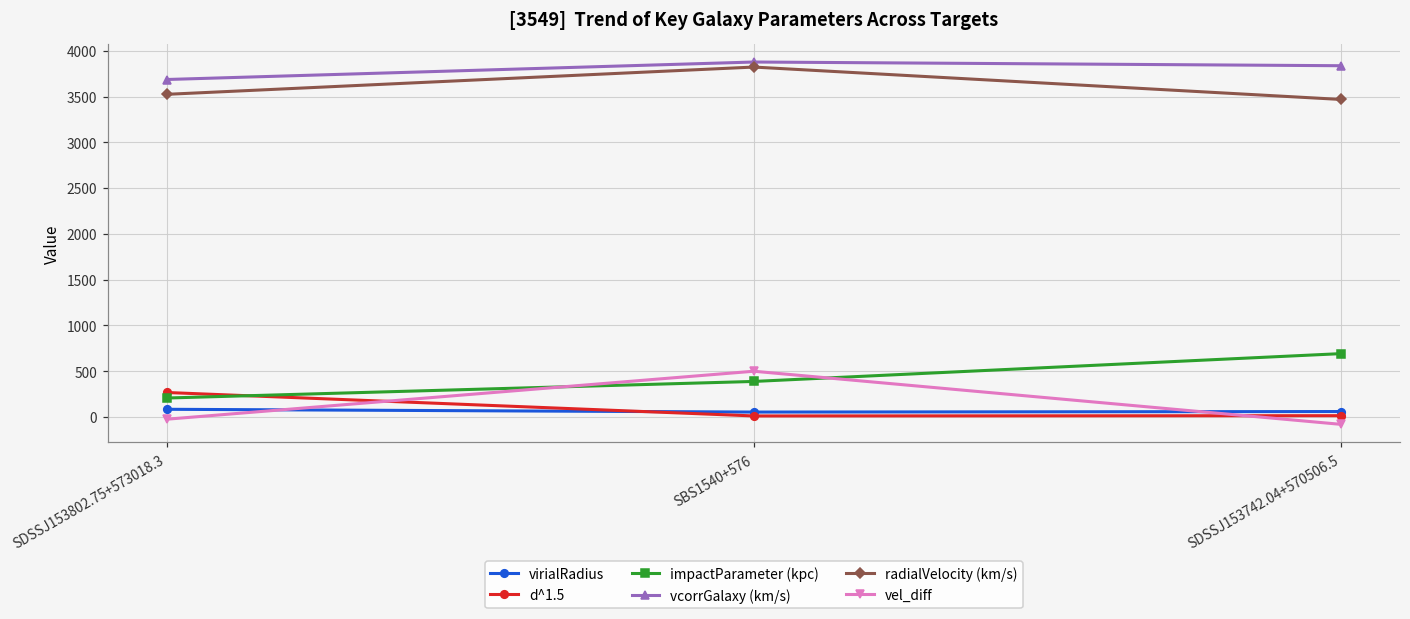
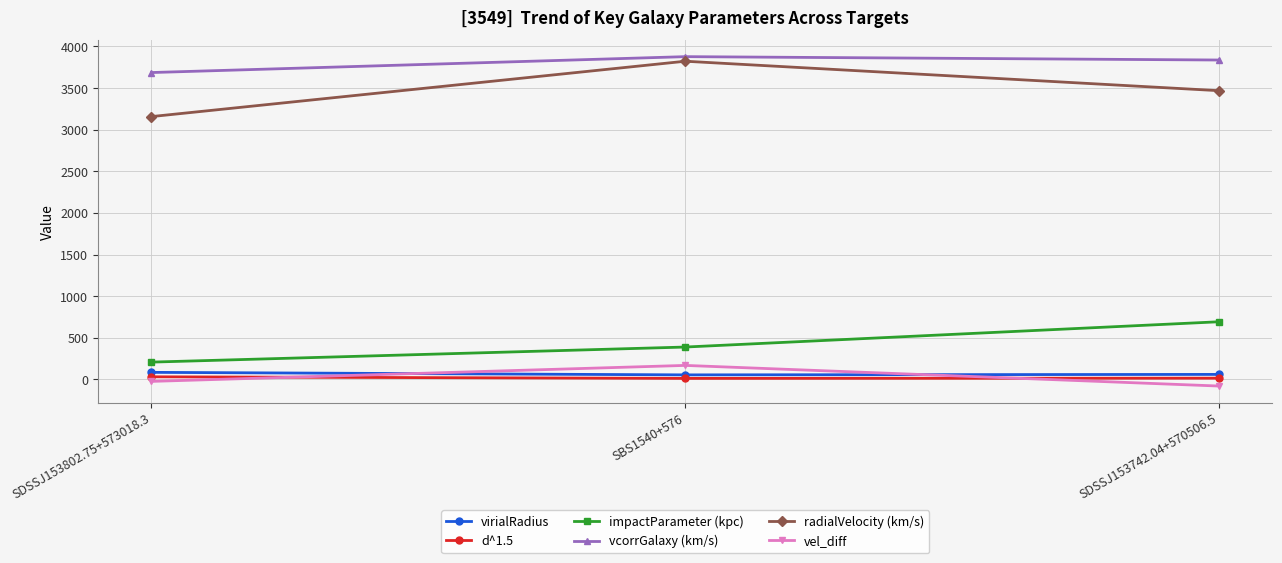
  {
    "virialRadius": {
      "SDSSJ153802.75+573018.3": 100,
      "SBS1540+576": 100,
      "SDSSJ153742.04+570506.5": 100
    },
    "d^1.5": {
-     "SDSSJ153802.75+573018.3": 300,
+     "SDSSJ153802.75+573018.3": 0,
      "SBS1540+576": 0,
      "SDSSJ153742.04+570506.5": 0
    },
    "impactParameter (kpc)": {
      "SDSSJ153802.75+573018.3": 200,
      "SBS1540+576": 400,
      "SDSSJ153742.04+570506.5": 700
    },
    "vcorrGalaxy (km/s)": {
      "SDSSJ153802.75+573018.3": 3700,
      "SBS1540+576": 3900,
      "SDSSJ153742.04+570506.5": 3800
    },
    "radialVelocity (km/s)": {
-     "SDSSJ153802.75+573018.3": 3500,
+     "SDSSJ153802.75+573018.3": 3200,
      "SBS1540+576": 3800,
      "SDSSJ153742.04+570506.5": 3500
    },
    "vel_diff": {
      "SDSSJ153802.75+573018.3": 0,
-     "SBS1540+576": 500,
+     "SBS1540+576": 200,
      "SDSSJ153742.04+570506.5": -100
    }
  }
